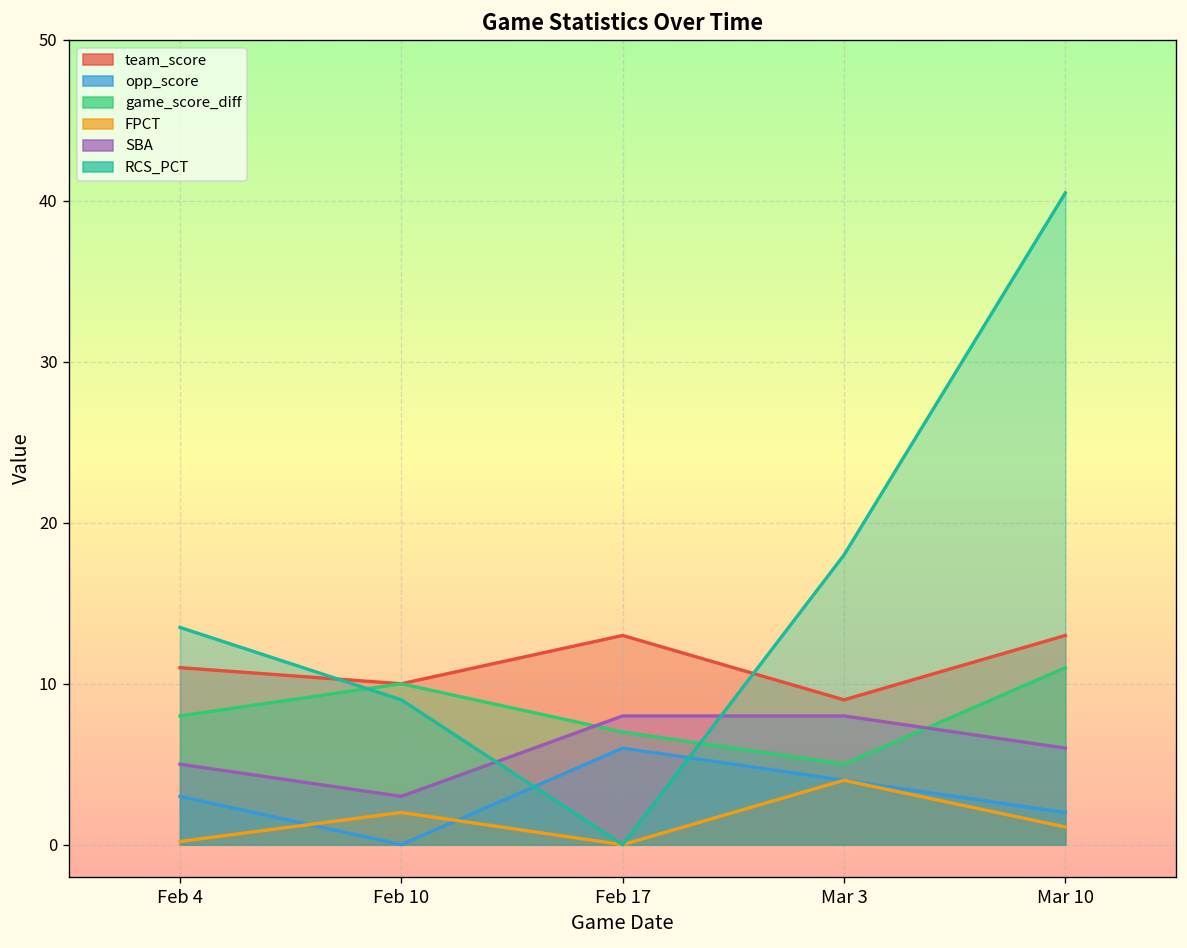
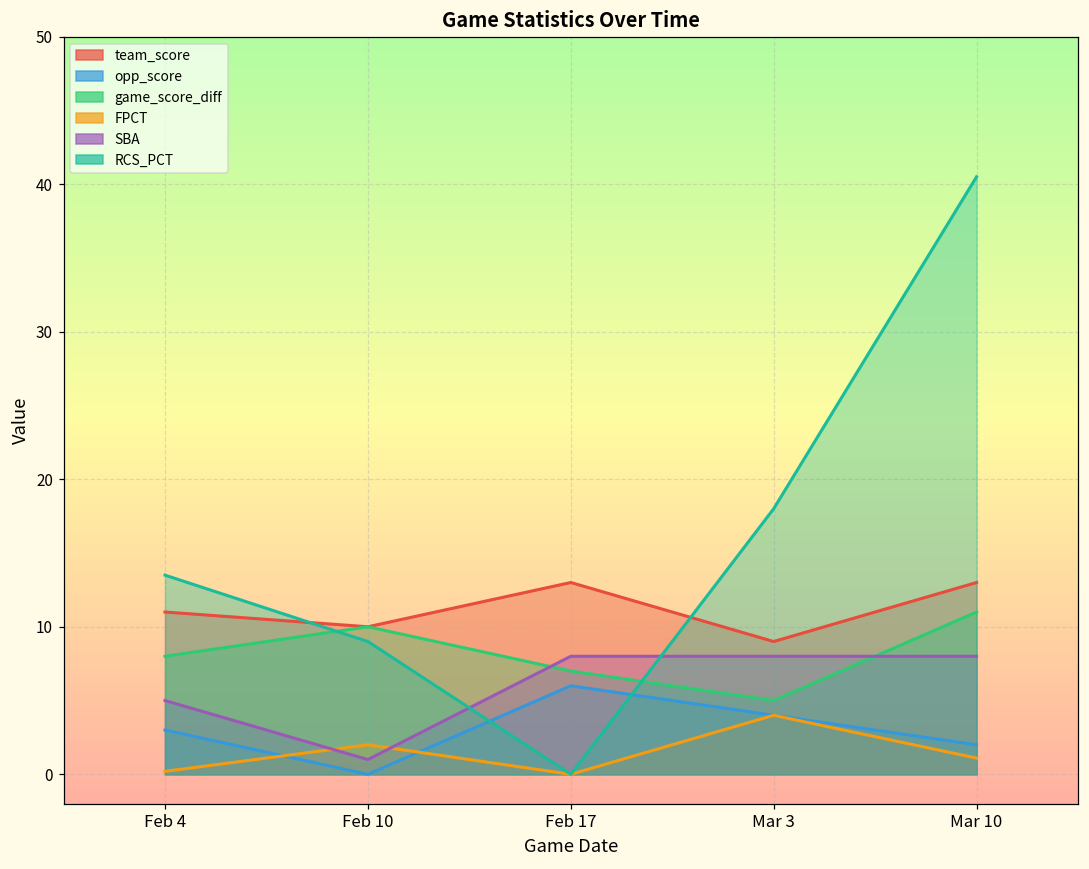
  {
    "SBA": {
      "Feb 4": 5,
-     "Feb 10": 3,
+     "Feb 10": 1,
      "Feb 17": 8,
      "Mar 3": 8,
-     "Mar 10": 6
+     "Mar 10": 8
    }
  }
